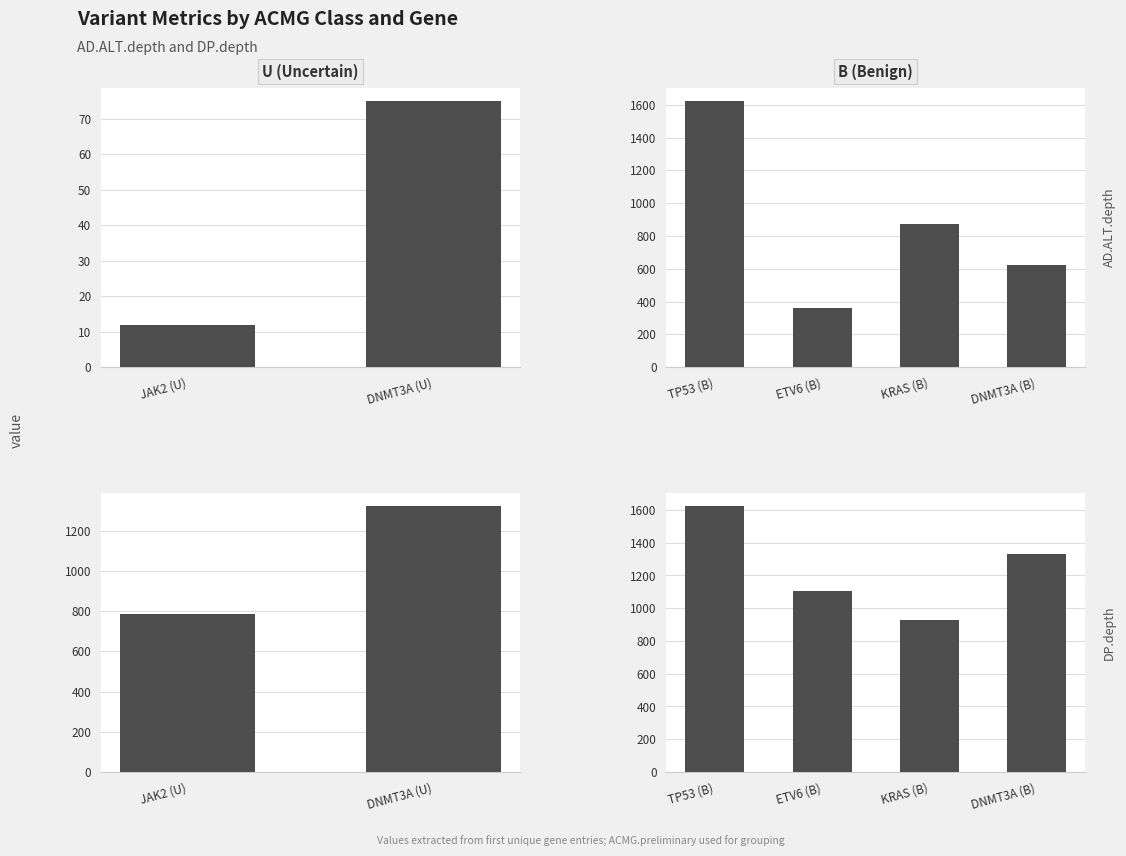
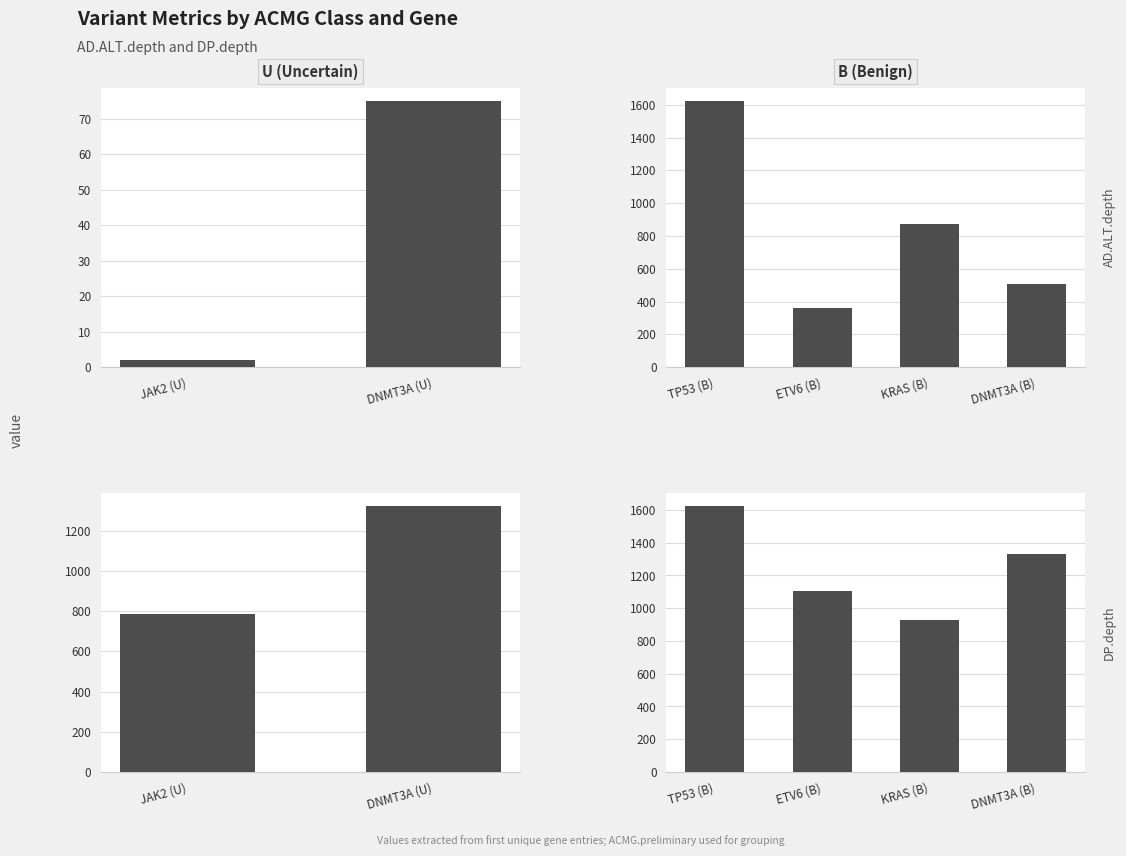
  {
    "U (Uncertain)": {
-     "JAK2 (U)": 12,
+     "JAK2 (U)": 2,
      "DNMT3A (U)": 75
    },
    "B (Benign)": {
      "TP53 (B)": 1620,
      "ETV6 (B)": 360,
      "KRAS (B)": 870,
-     "DNMT3A (B)": 620
+     "DNMT3A (B)": 510
    }
  }
